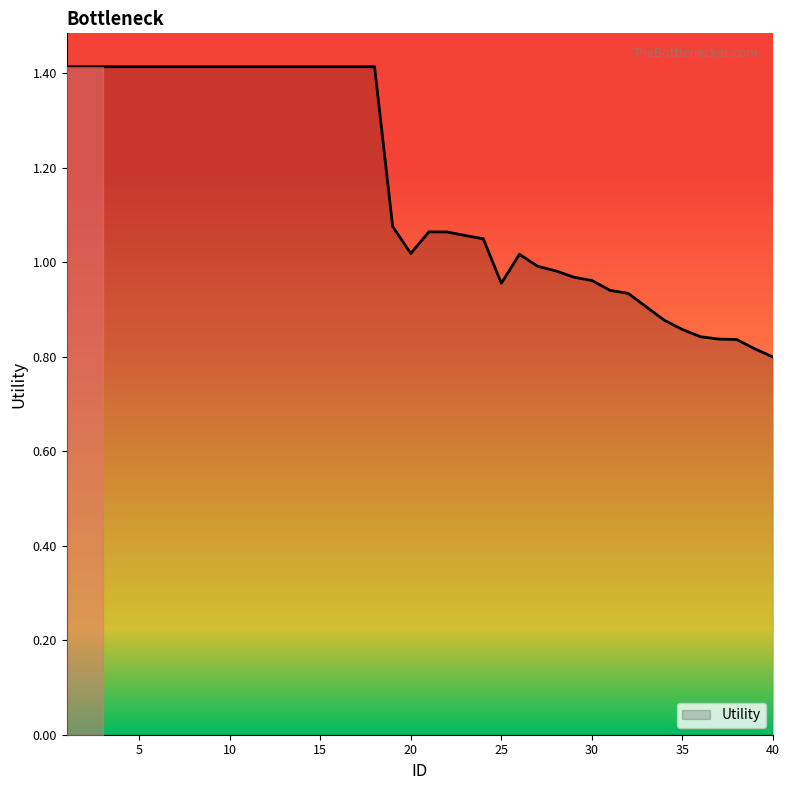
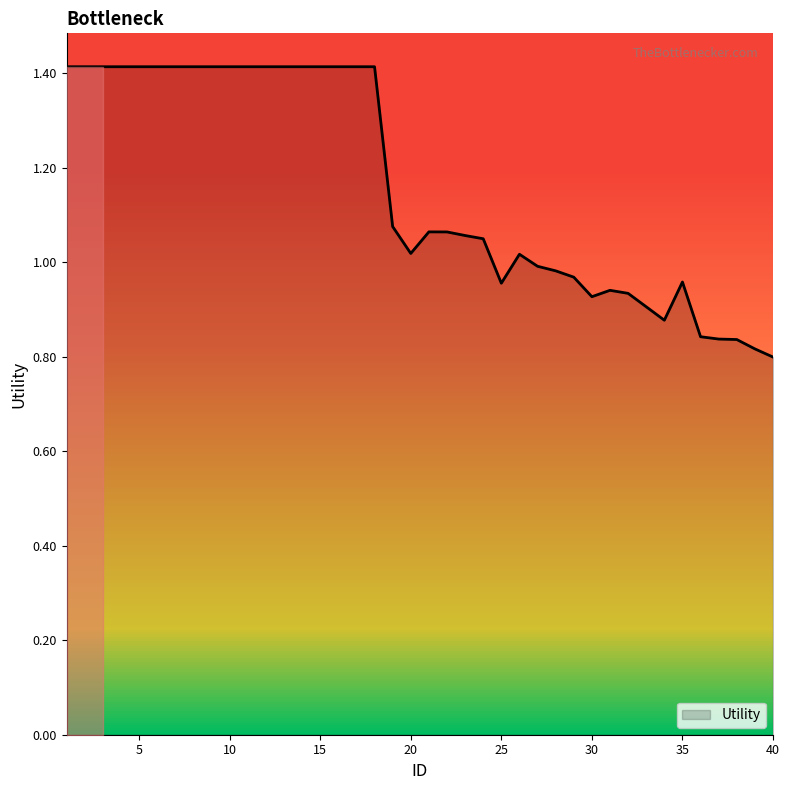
  {
    "Utility": {
      "5": 1.41,
      "10": 1.41,
      "15": 1.41,
      "20": 1.02,
      "25": 0.96,
-     "30": 0.96,
-     "35": 0.86,
+     "30": 0.93,
+     "35": 0.96,
      "40": 0.80
    }
  }
